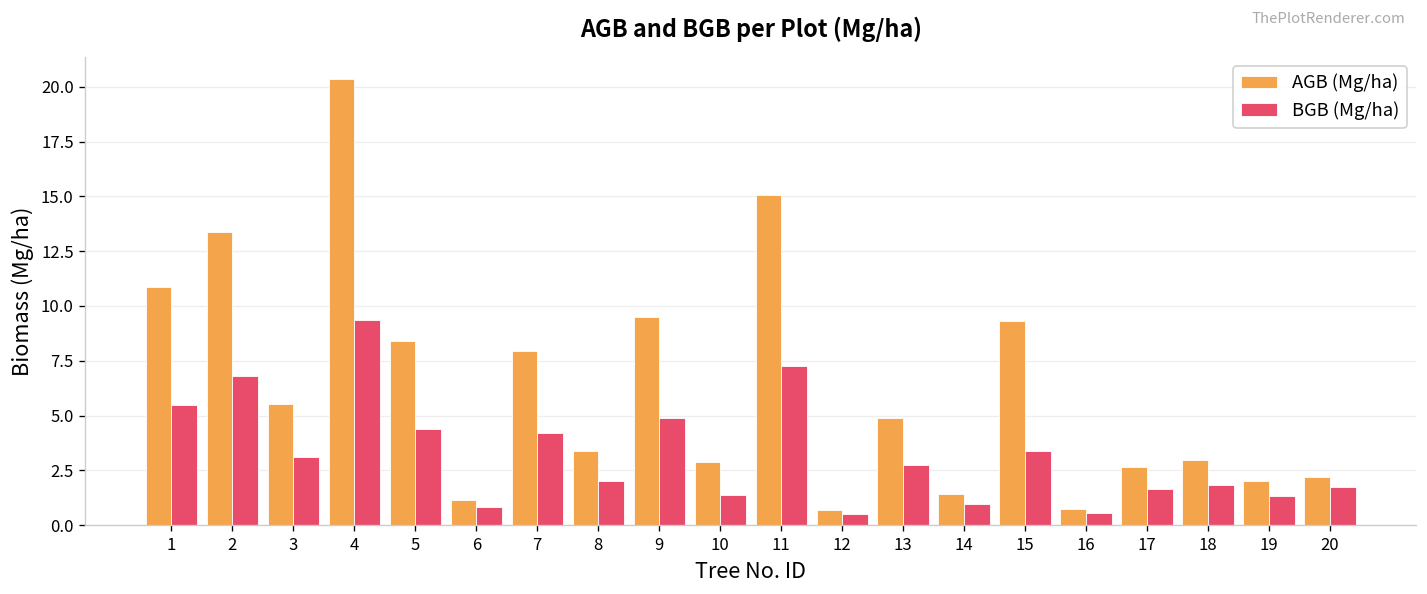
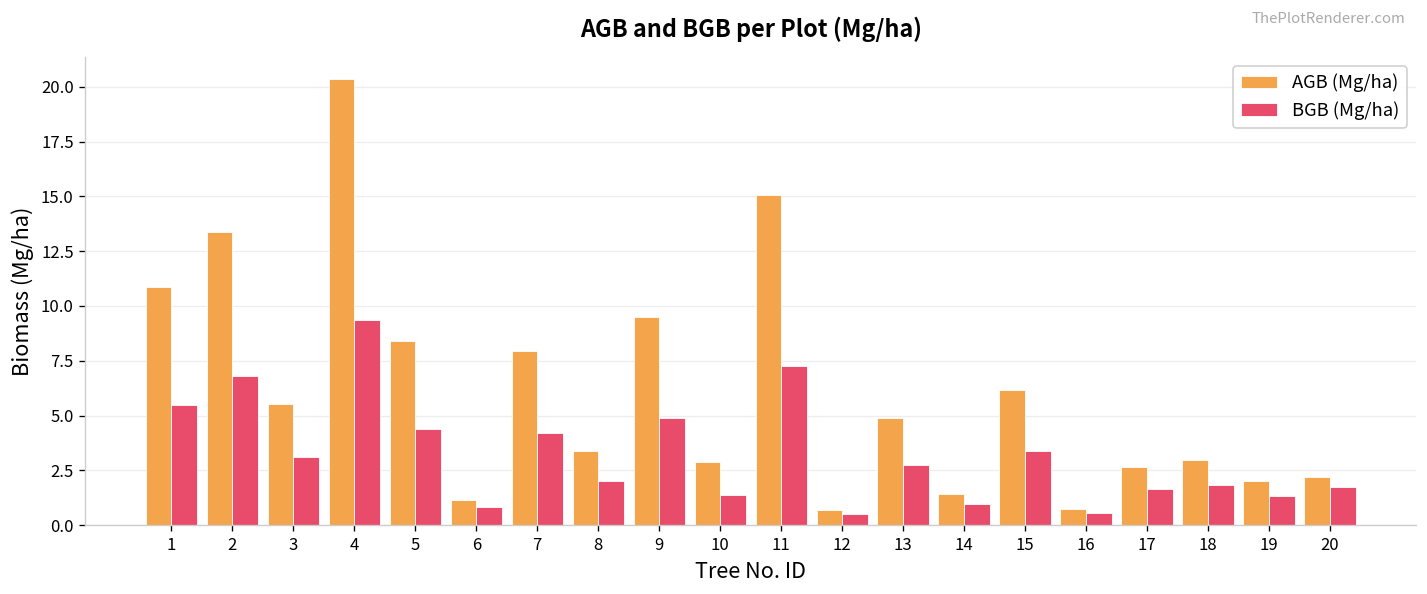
  {
    "AGB (Mg/ha)": {
      "1": 10.9,
      "2": 13.4,
      "3": 5.6,
      "4": 20.3,
      "5": 8.4,
      "6": 1.2,
      "7": 7.9,
      "8": 3.4,
      "9": 9.5,
      "10": 2.9,
      "11": 15.0,
      "12": 0.7,
      "13": 4.9,
      "14": 1.4,
-     "15": 9.3,
+     "15": 6.2,
      "16": 0.7,
      "17": 2.7,
      "18": 3.0,
      "19": 2.0,
      "20": 2.2
    },
    "BGB (Mg/ha)": {
      "1": 5.5,
      "2": 6.8,
      "3": 3.1,
      "4": 9.4,
      "5": 4.4,
      "6": 0.8,
      "7": 4.2,
      "8": 2.0,
      "9": 4.9,
      "10": 1.4,
      "11": 7.3,
      "12": 0.5,
      "13": 2.8,
      "14": 1.0,
      "15": 3.4,
      "16": 0.6,
      "17": 1.7,
      "18": 1.8,
      "19": 1.3,
      "20": 1.7
    }
  }
